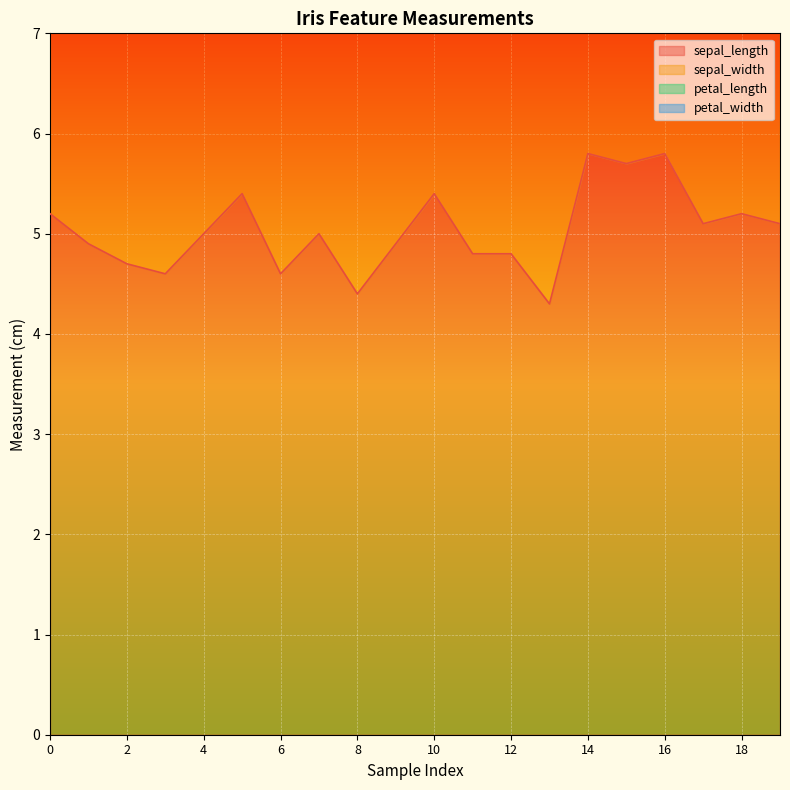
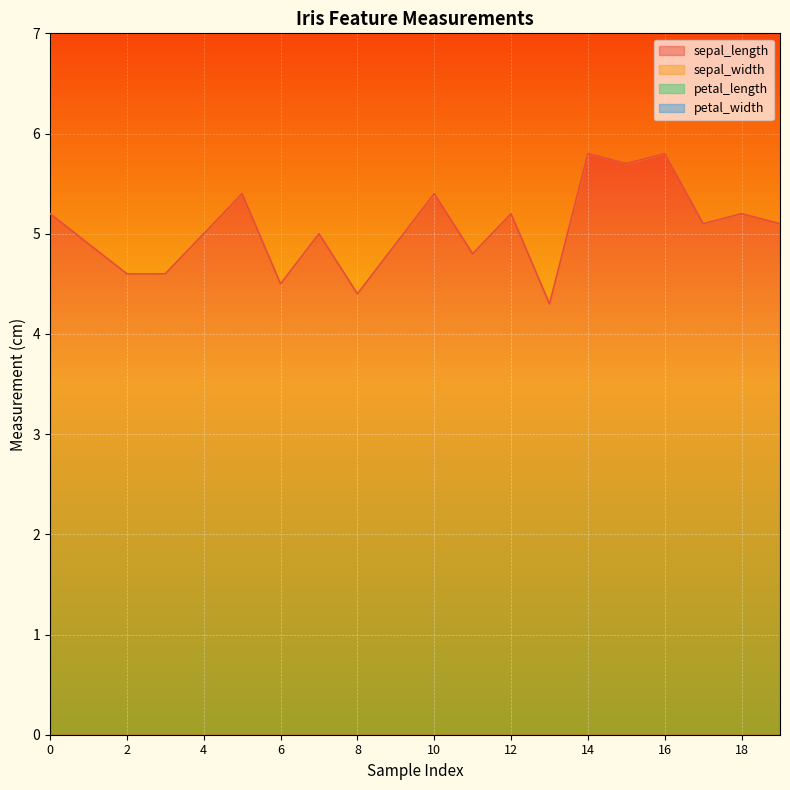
  {
    "sepal_length": {
      "0": 5.2,
-     "2": 4.7,
+     "2": 4.6,
      "4": 5.0,
-     "6": 4.6,
+     "6": 4.5,
      "8": 4.4,
      "10": 5.4,
-     "12": 4.8,
+     "12": 5.2,
      "14": 5.8,
      "16": 5.8,
      "18": 5.2
    }
  }
